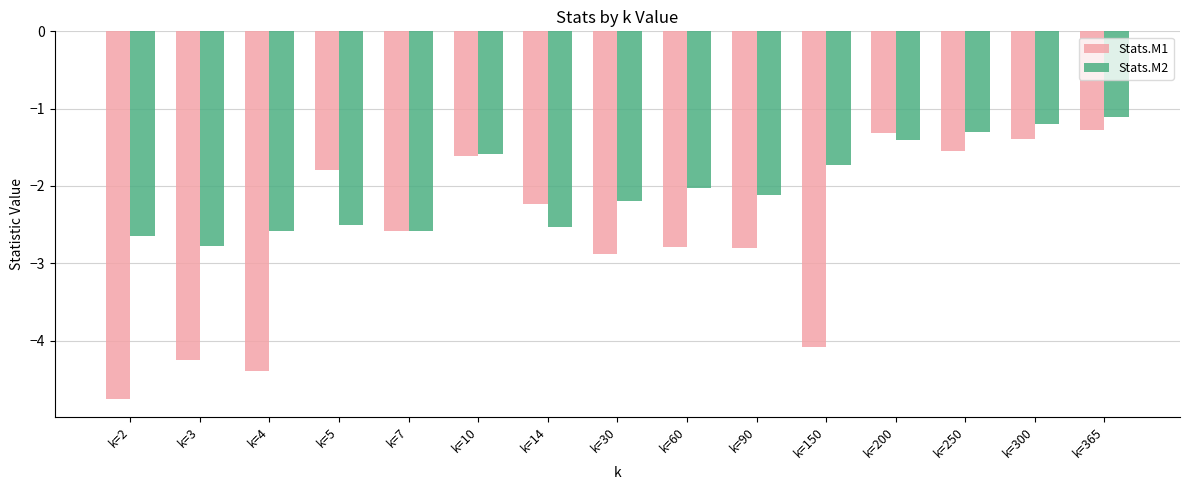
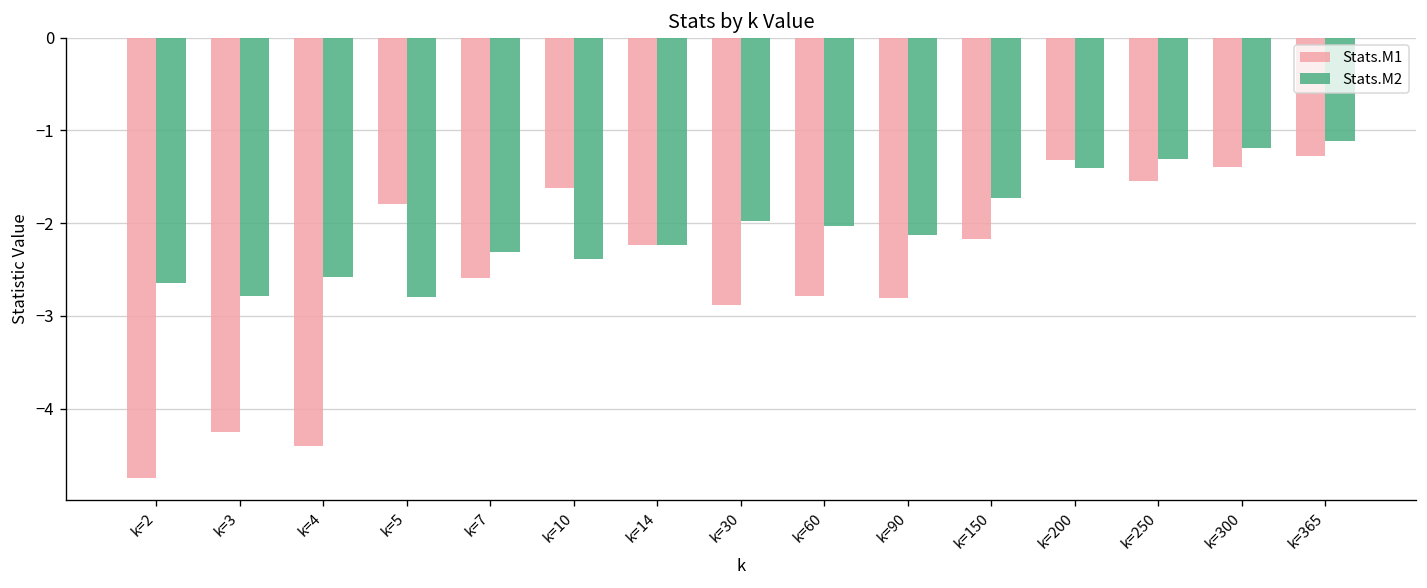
  {
    "Stats.M1": {
      "k=2": -4.7,
      "k=3": -4.3,
      "k=4": -4.4,
      "k=5": -1.8,
      "k=7": -2.6,
      "k=10": -1.6,
      "k=14": -2.2,
      "k=30": -2.9,
      "k=60": -2.8,
      "k=90": -2.8,
-     "k=150": -4.1,
+     "k=150": -2.2,
      "k=200": -1.3,
      "k=250": -1.6,
      "k=300": -1.4,
      "k=365": -1.3
    },
    "Stats.M2": {
      "k=2": -2.6,
      "k=3": -2.8,
      "k=4": -2.6,
-     "k=5": -2.5,
-     "k=7": -2.6,
-     "k=10": -1.6,
-     "k=14": -2.5,
-     "k=30": -2.2,
+     "k=5": -2.8,
+     "k=7": -2.3,
+     "k=10": -2.4,
+     "k=14": -2.2,
+     "k=30": -2.0,
      "k=60": -2.0,
      "k=90": -2.1,
      "k=150": -1.7,
      "k=200": -1.4,
      "k=250": -1.3,
      "k=300": -1.2,
      "k=365": -1.1
    }
  }
